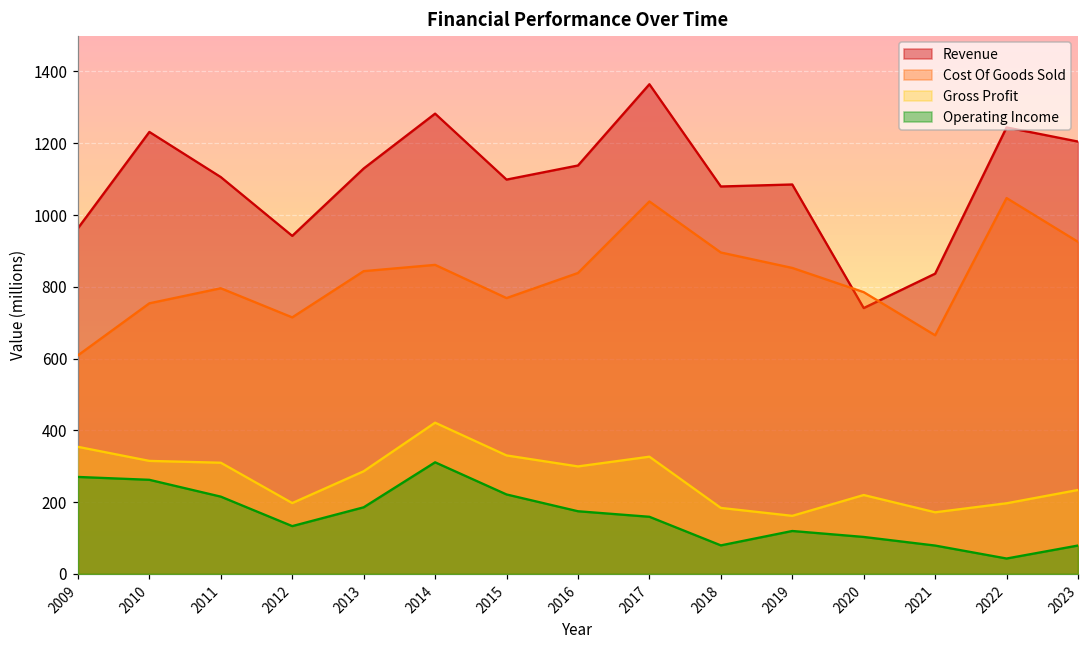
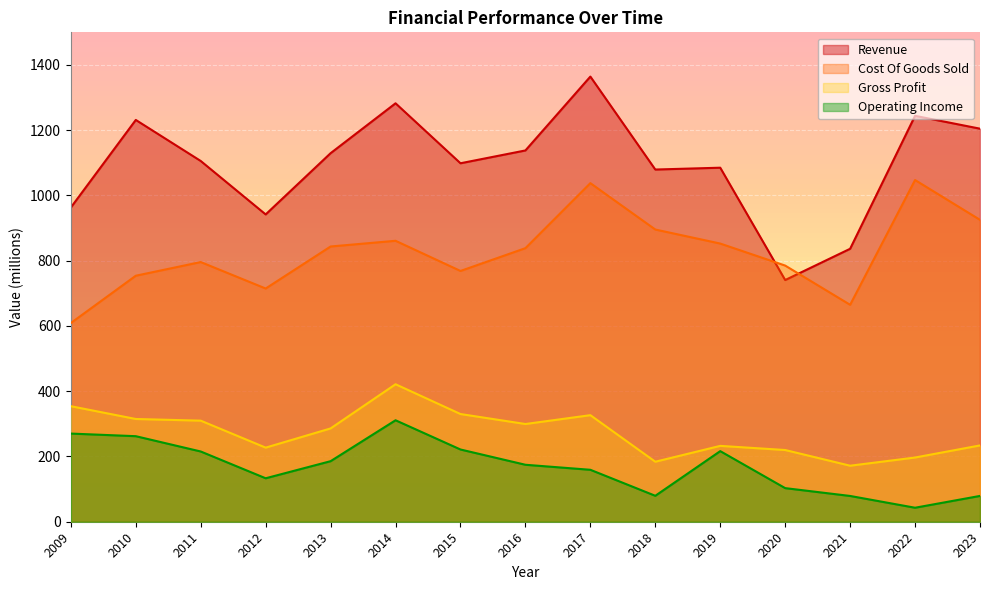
  {
    "Revenue": {
      "2009": 960,
      "2010": 1230,
      "2011": 1110,
      "2012": 940,
      "2013": 1130,
      "2014": 1280,
      "2015": 1100,
      "2016": 1140,
      "2017": 1360,
      "2018": 1080,
      "2019": 1090,
      "2020": 740,
      "2021": 840,
      "2023": 1200
    },
    "Cost Of Goods Sold": {
      "2009": 610,
      "2010": 750,
      "2011": 800,
      "2012": 710,
      "2013": 840,
      "2014": 860,
      "2015": 770,
      "2016": 840,
      "2017": 1040,
      "2018": 900,
      "2019": 850,
      "2020": 790,
      "2021": 660,
      "2022": 1050,
      "2023": 930
    },
    "Gross Profit": {
      "2009": 350,
      "2010": 310,
      "2011": 310,
-     "2012": 200,
+     "2012": 230,
      "2013": 290,
      "2014": 420,
      "2015": 330,
      "2016": 300,
      "2017": 330,
      "2018": 180,
-     "2019": 160,
+     "2019": 230,
      "2020": 220,
      "2021": 170,
      "2022": 200,
      "2023": 230
    },
    "Operating Income": {
      "2009": 270,
      "2010": 260,
      "2011": 220,
      "2012": 130,
      "2013": 190,
      "2014": 310,
      "2015": 220,
      "2016": 170,
      "2017": 160,
      "2018": 80,
-     "2019": 120,
+     "2019": 220,
      "2020": 100,
      "2021": 80,
      "2022": 40,
      "2023": 80
    }
  }
